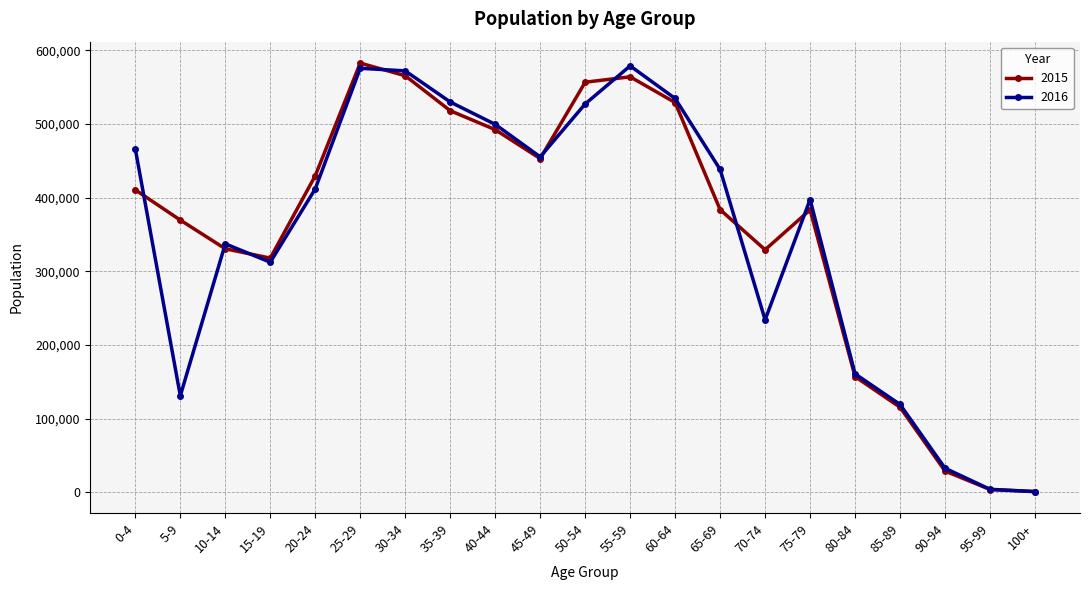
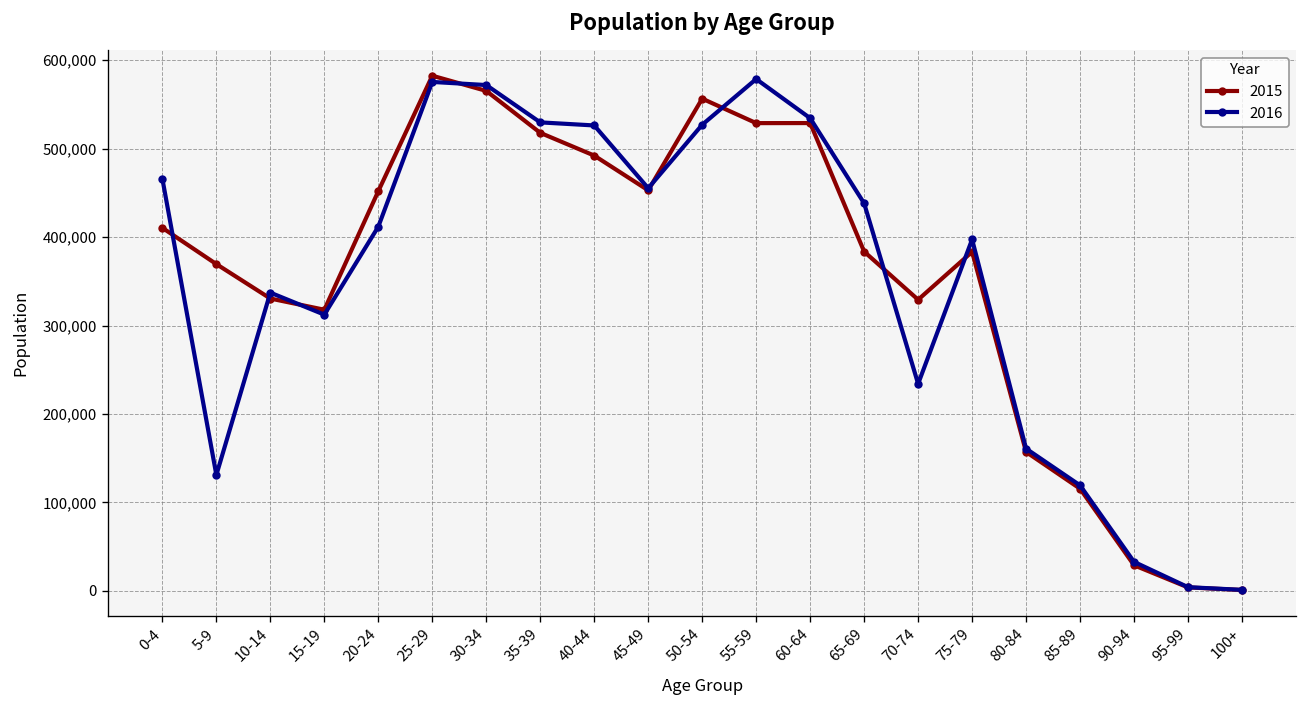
  {
    "2015": {
      "0-4": "410,000",
      "5-9": "370,000",
      "10-14": "330,000",
      "15-19": "320,000",
-     "20-24": "430,000",
+     "20-24": "450,000",
      "25-29": "580,000",
      "30-34": "570,000",
      "35-39": "520,000",
      "40-44": "490,000",
      "50-54": "560,000",
-     "55-59": "560,000",
+     "55-59": "530,000",
      "60-64": "530,000",
      "65-69": "380,000",
      "70-74": "330,000",
      "75-79": "380,000",
      "80-84": "160,000",
      "85-89": "120,000",
      "90-94": "30,000"
    },
    "2016": {
      "0-4": "470,000",
      "5-9": "130,000",
      "10-14": "340,000",
      "15-19": "310,000",
      "20-24": "410,000",
      "25-29": "580,000",
      "30-34": "570,000",
      "35-39": "530,000",
-     "40-44": "500,000",
+     "40-44": "530,000",
      "50-54": "530,000",
      "55-59": "580,000",
      "60-64": "530,000",
      "65-69": "440,000",
      "70-74": "230,000",
      "75-79": "400,000",
      "80-84": "160,000",
      "85-89": "120,000",
      "90-94": "30,000"
    }
  }
